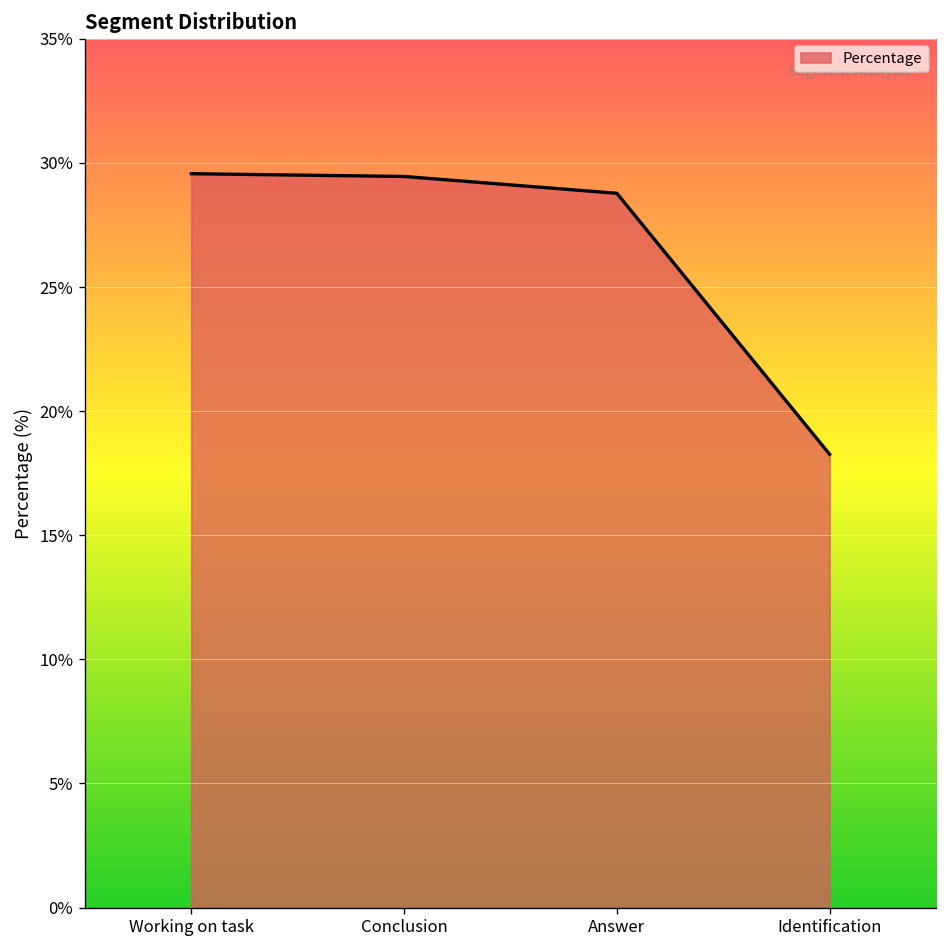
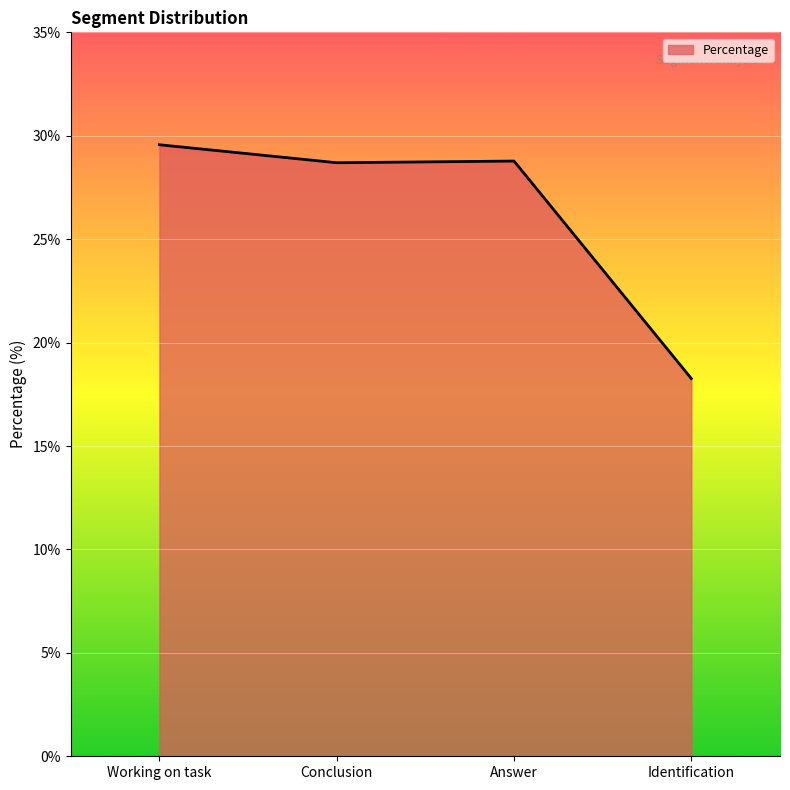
  {
    "Working on task": "29.6%",
-   "Conclusion": "29.5%",
+   "Conclusion": "28.7%",
    "Answer": "28.8%",
    "Identification": "18.3%"
  }
